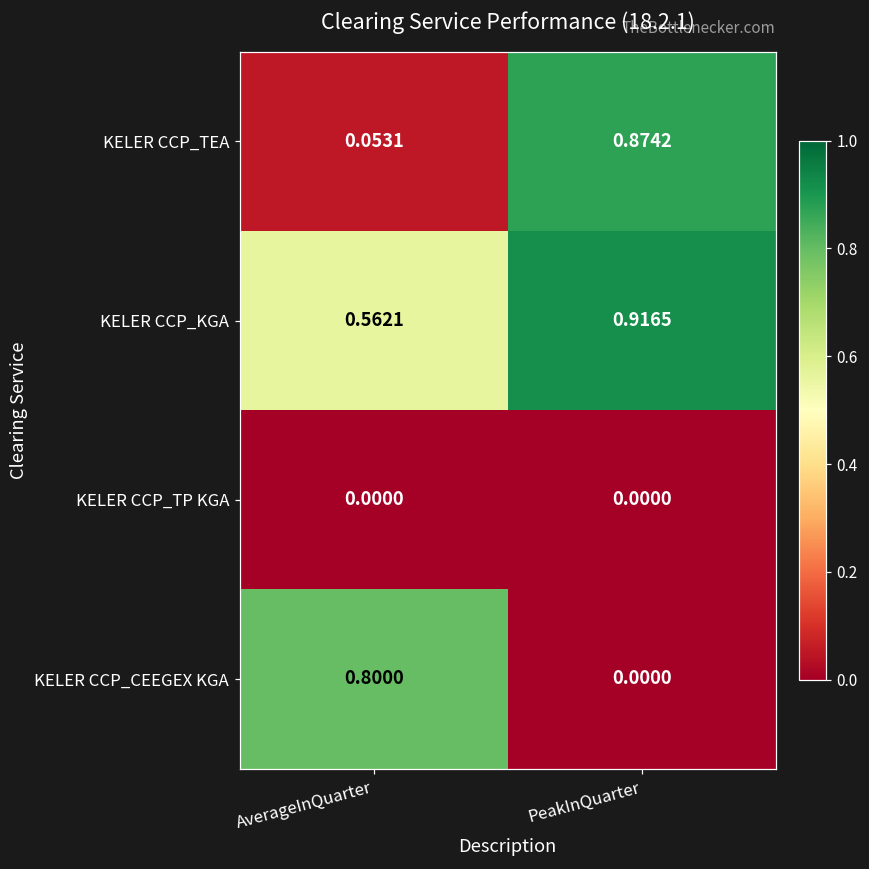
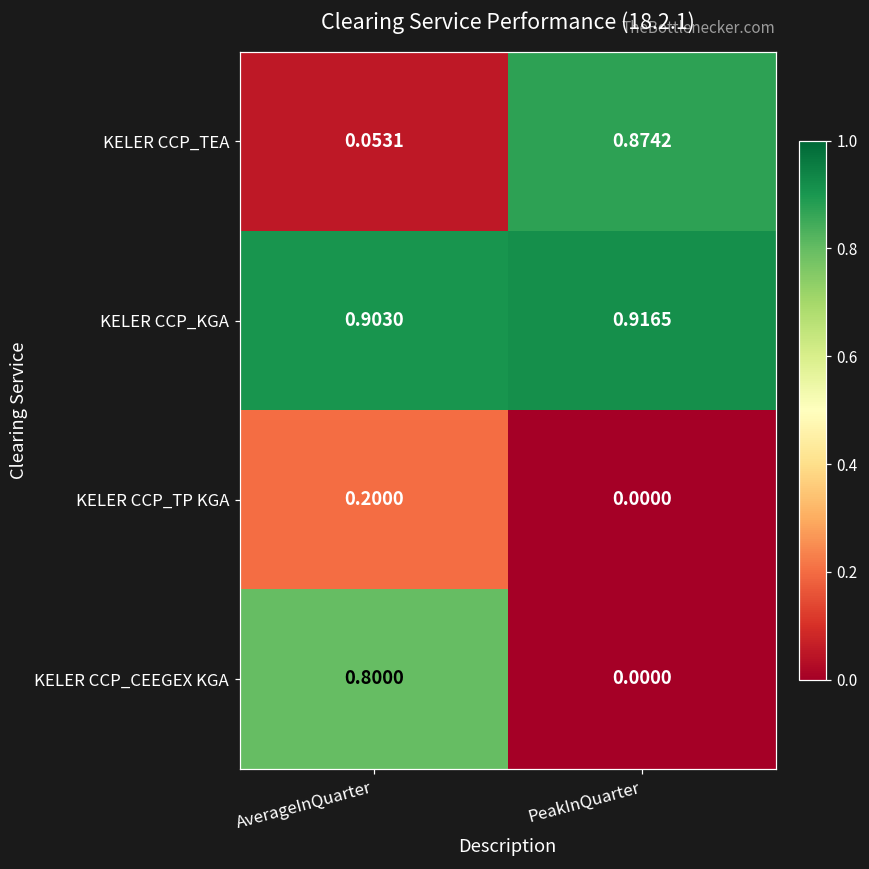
  {
    "KELER CCP_TEA": {
      "AverageInQuarter": 0.0531,
      "PeakInQuarter": 0.8742
    },
    "KELER CCP_KGA": {
-     "AverageInQuarter": 0.5621,
+     "AverageInQuarter": 0.9030,
      "PeakInQuarter": 0.9165
    },
    "KELER CCP_TP KGA": {
-     "AverageInQuarter": 0.0000,
+     "AverageInQuarter": 0.2000,
      "PeakInQuarter": 0.0000
    },
    "KELER CCP_CEEGEX KGA": {
      "AverageInQuarter": 0.8000,
      "PeakInQuarter": 0.0000
    }
  }
